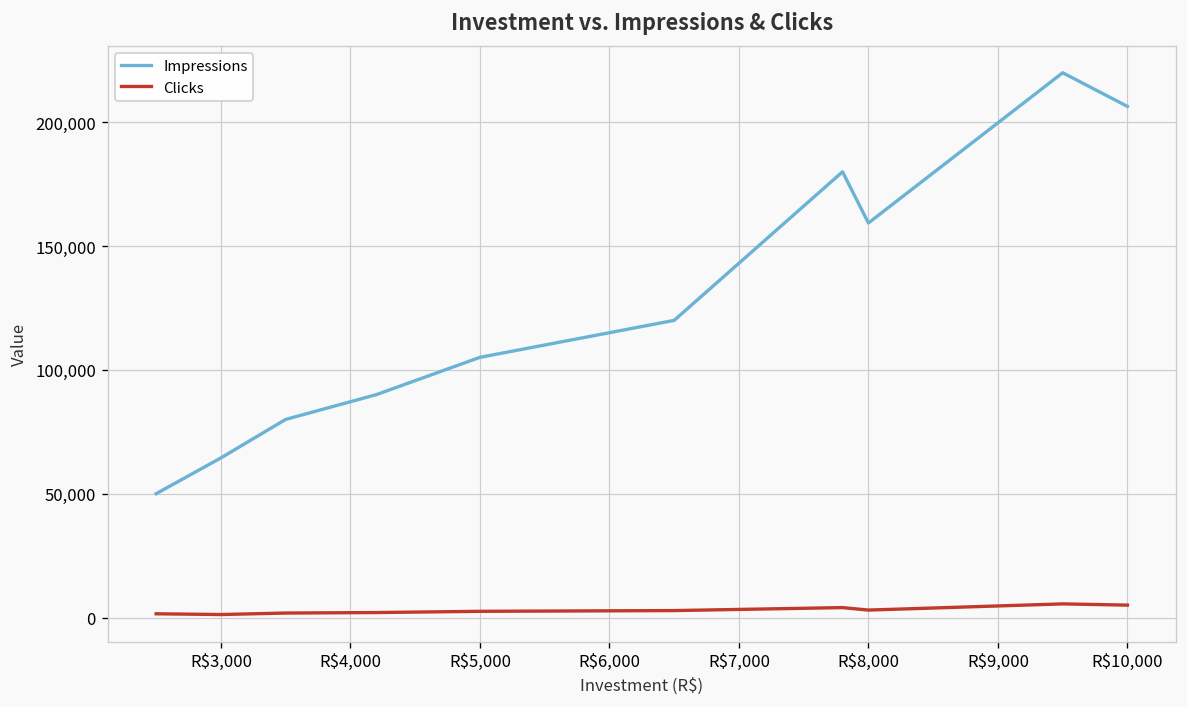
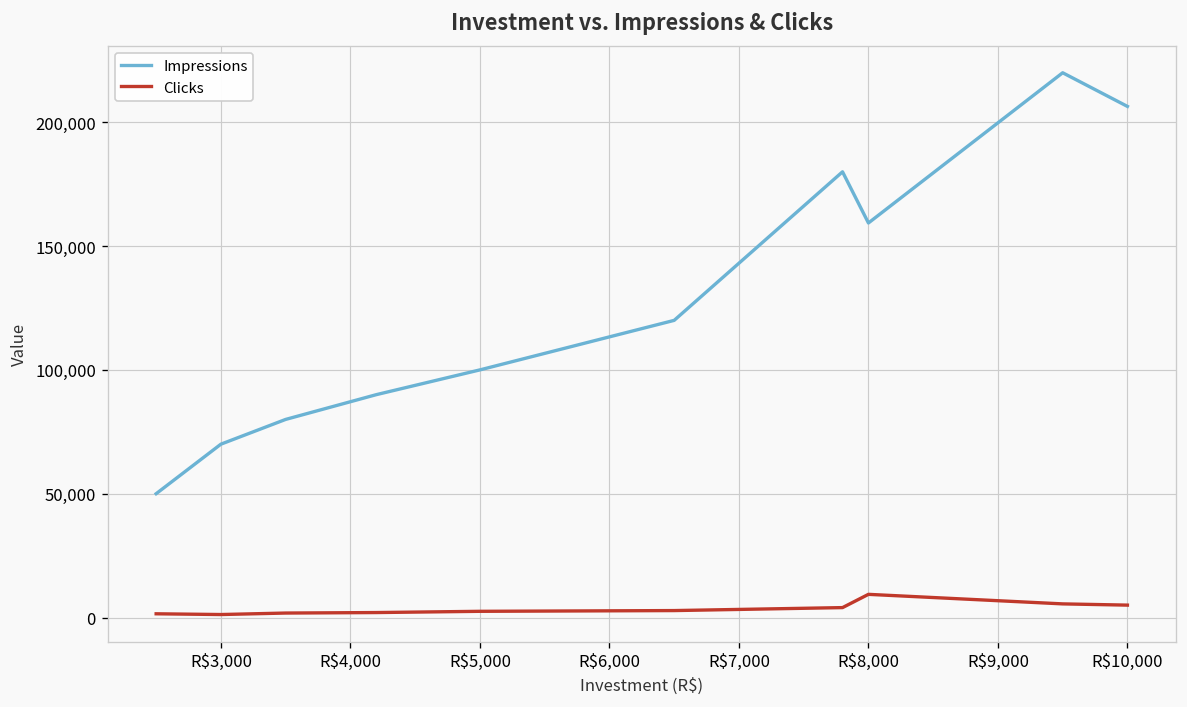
  {
    "Impressions": {
-     "R$3,000": "64,000",
-     "R$5,000": "105,000",
+     "R$3,000": "70,000",
+     "R$5,000": "100,000",
      "R$8,000": "159,000",
      "R$10,000": "206,000"
    },
    "Clicks": {
      "R$3,000": "1,000",
      "R$5,000": "3,000",
-     "R$8,000": "3,000",
+     "R$8,000": "9,000",
      "R$10,000": "5,000"
    }
  }
